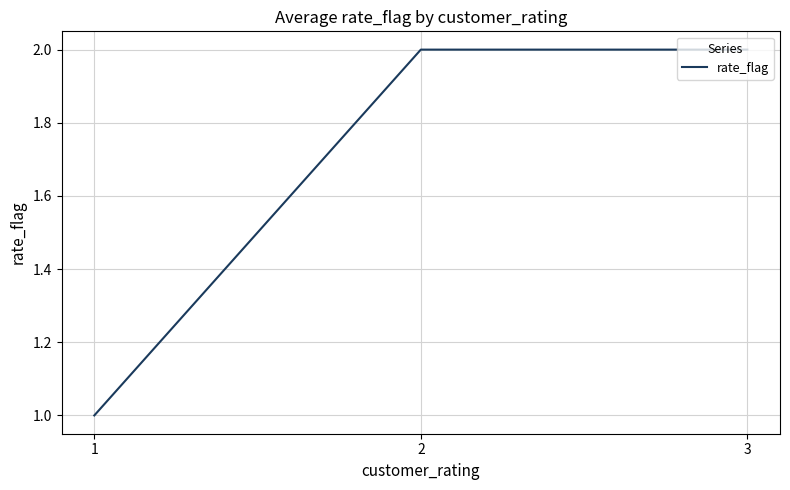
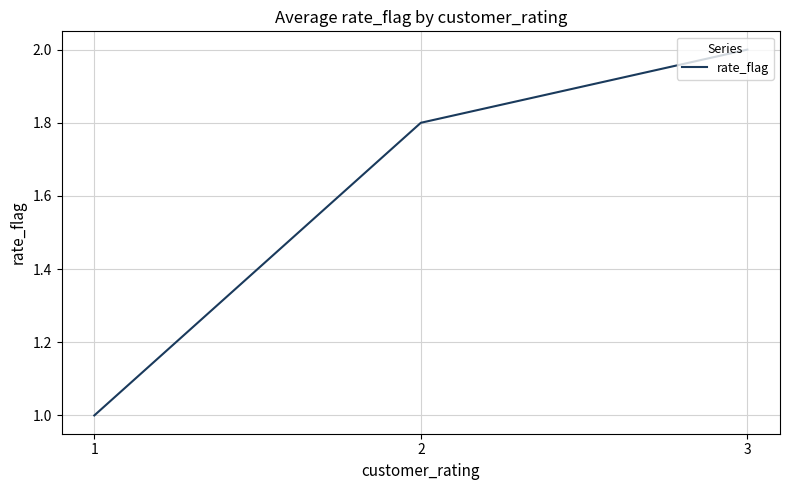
  {
    "1": 1.0,
-   "2": 2.0
+   "2": 1.8
  }
